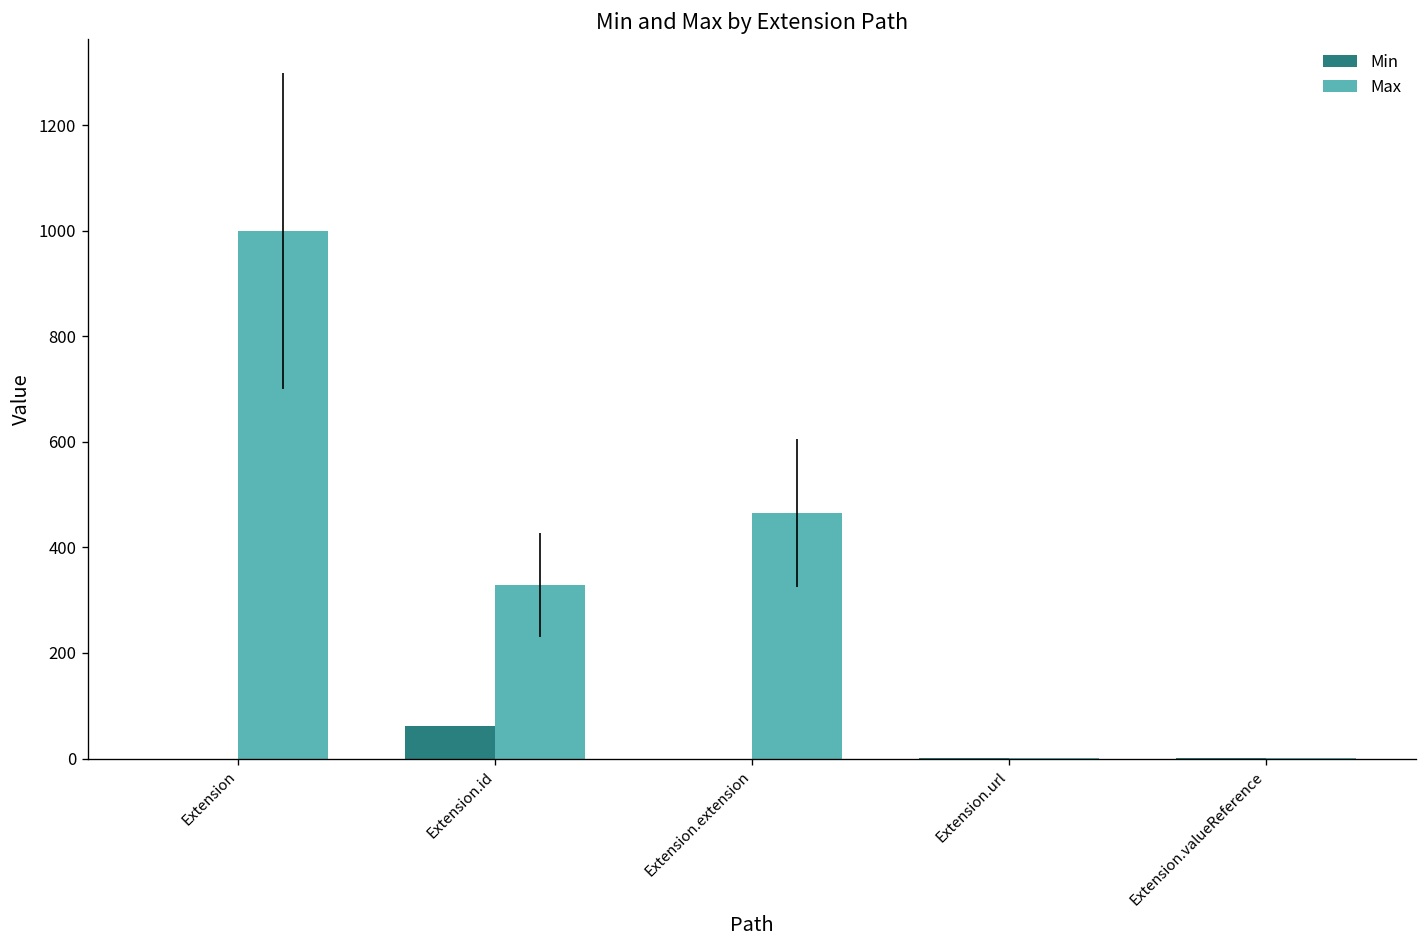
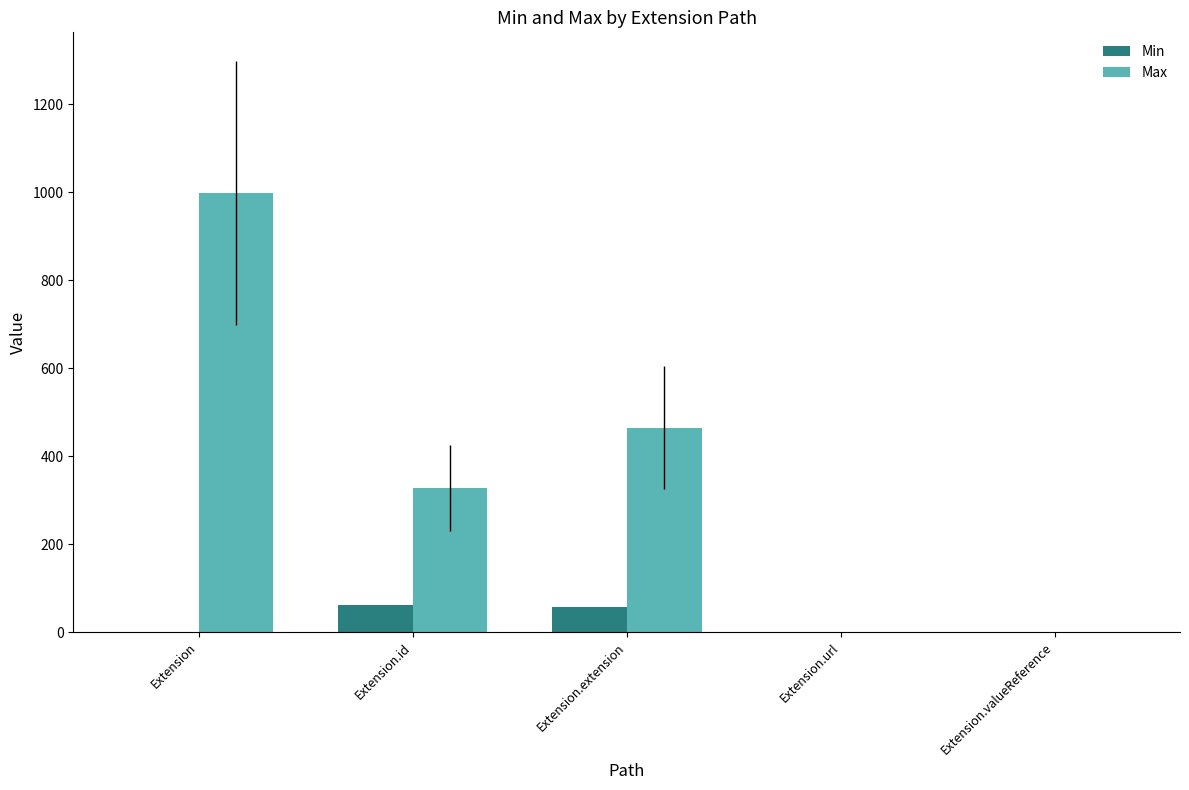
  {
    "Min": {
      "Extension": 0,
      "Extension.id": 60,
-     "Extension.extension": 0
+     "Extension.extension": 60
    },
    "Max": {
      "Extension": 1000,
      "Extension.id": 330,
      "Extension.extension": 470
    }
  }
